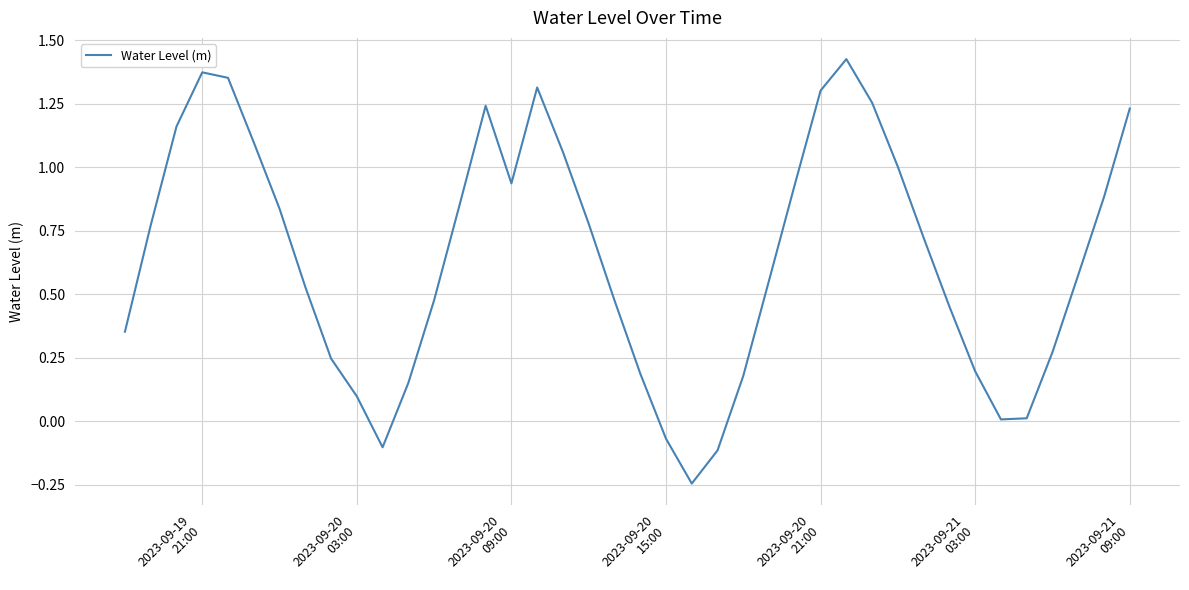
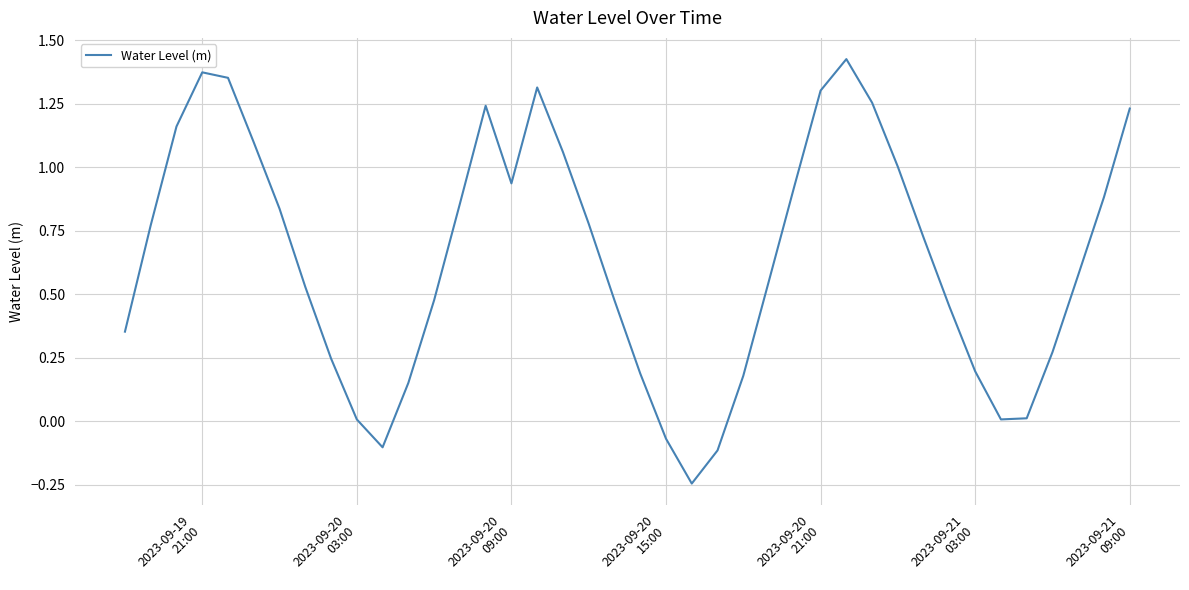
  {
    "2023-09-19 21:00": 1.37,
-   "2023-09-20 03:00": 0.10,
+   "2023-09-20 03:00": 0.01,
    "2023-09-20 09:00": 0.94,
    "2023-09-20 15:00": -0.07,
    "2023-09-20 21:00": 1.30,
    "2023-09-21 03:00": 0.20,
    "2023-09-21 09:00": 1.23
  }
